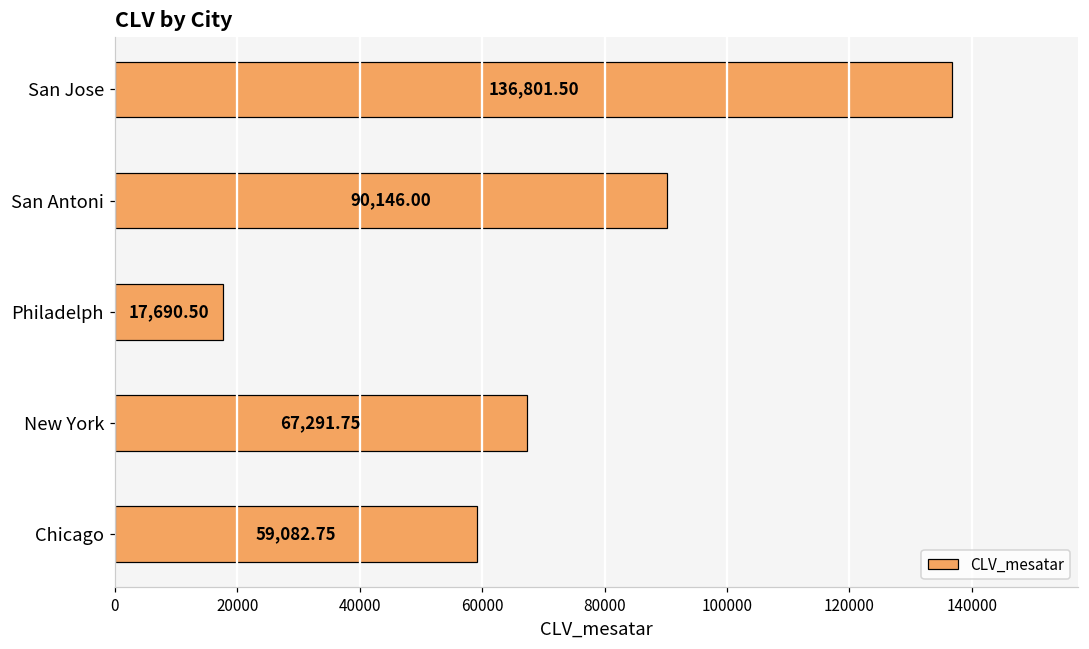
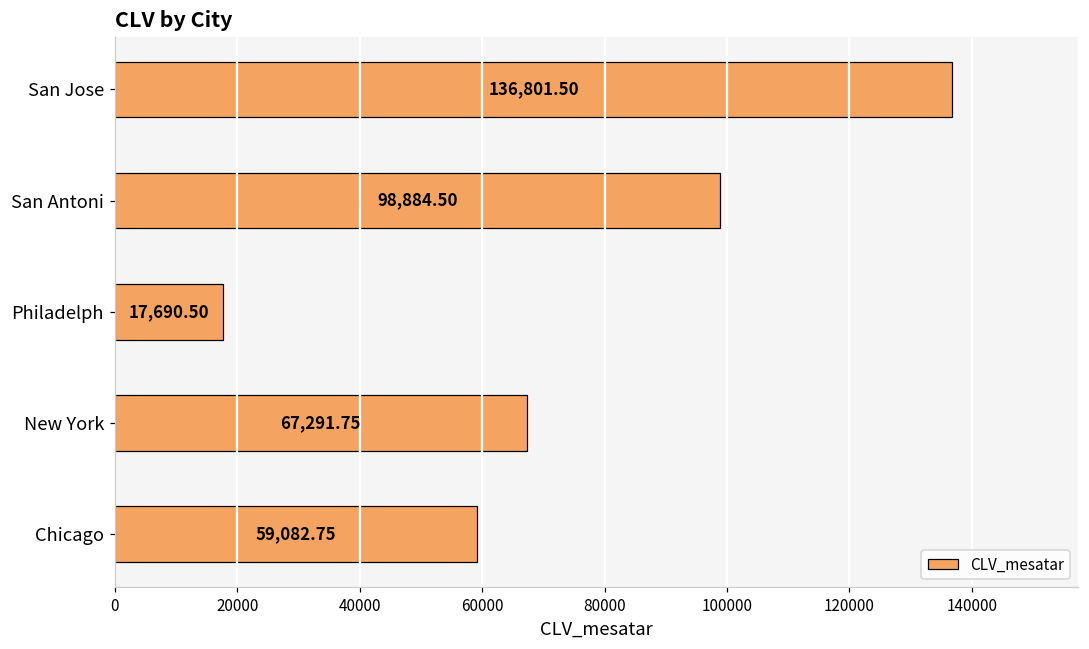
  {
    "San Jose": "136,801.50",
-   "San Antoni": "90,146.00",
+   "San Antoni": "98,884.50",
    "Philadelph": "17,690.50",
    "New York": "67,291.75",
    "Chicago": "59,082.75"
  }
